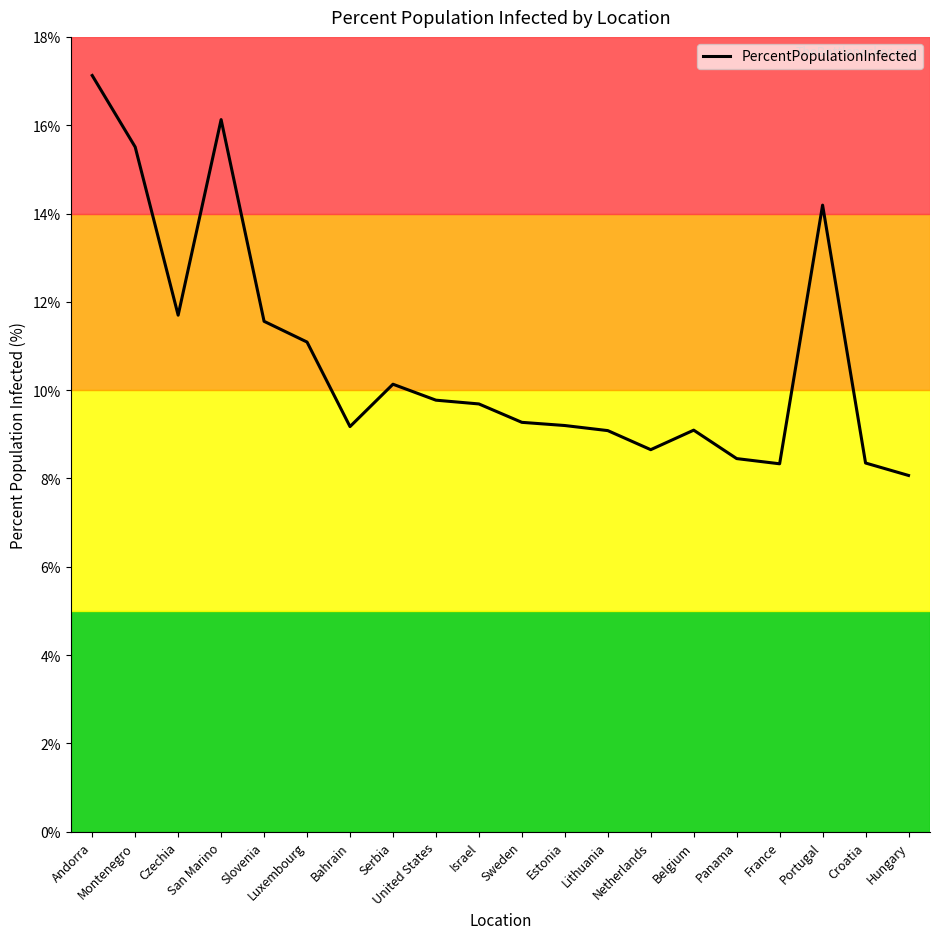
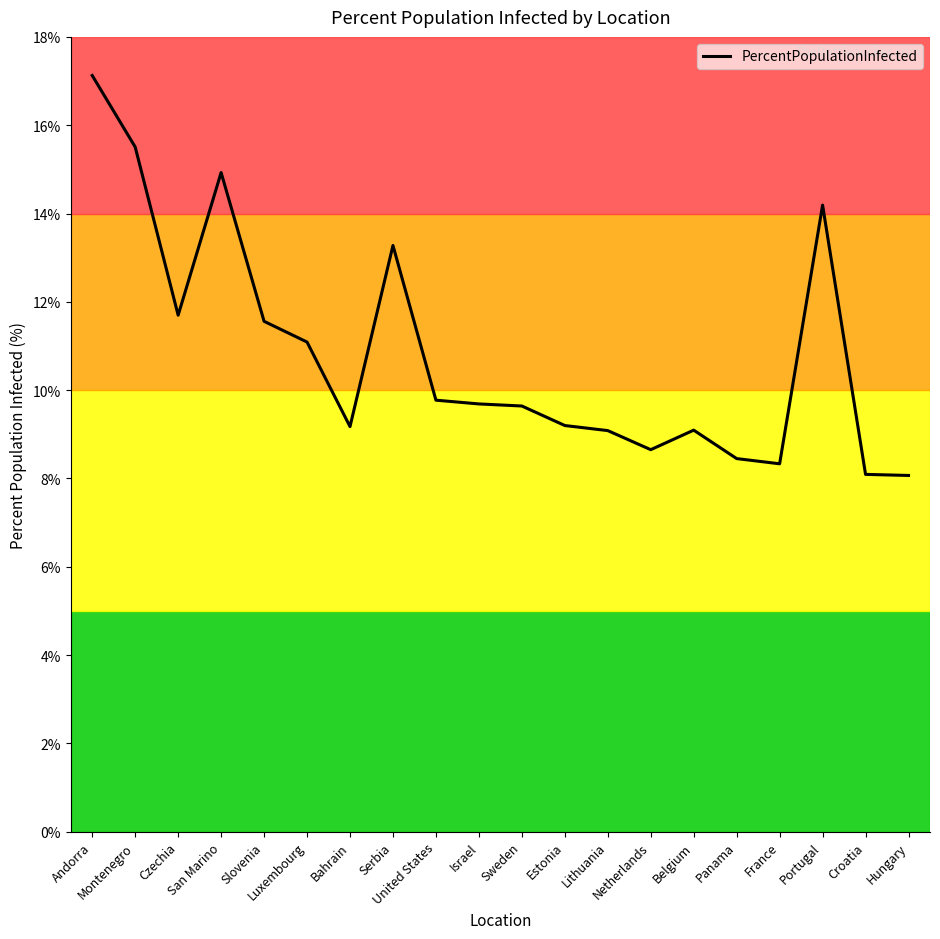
  {
    "Andorra": "17.1%",
    "Montenegro": "15.5%",
    "Czechia": "11.7%",
-   "San Marino": "16.1%",
+   "San Marino": "14.9%",
    "Slovenia": "11.6%",
    "Luxembourg": "11.1%",
    "Bahrain": "9.2%",
-   "Serbia": "10.1%",
+   "Serbia": "13.3%",
    "United States": "9.8%",
    "Israel": "9.7%",
-   "Sweden": "9.3%",
+   "Sweden": "9.6%",
    "Estonia": "9.2%",
    "Lithuania": "9.1%",
    "Netherlands": "8.7%",
    "Belgium": "9.1%",
    "Panama": "8.4%",
    "France": "8.3%",
    "Portugal": "14.2%",
-   "Croatia": "8.3%",
+   "Croatia": "8.1%",
    "Hungary": "8.1%"
  }
